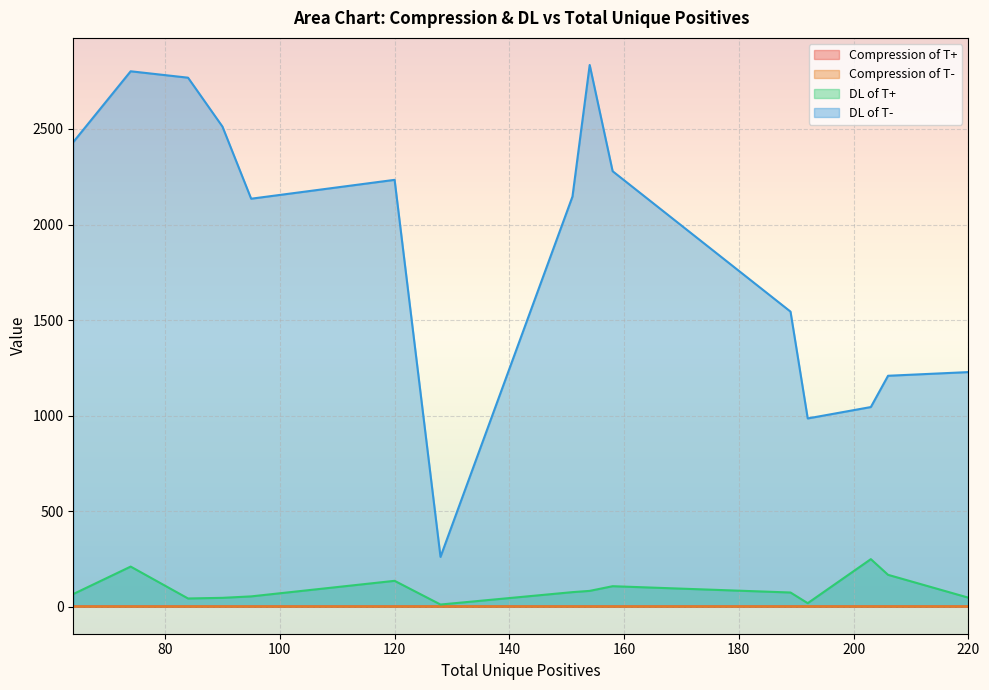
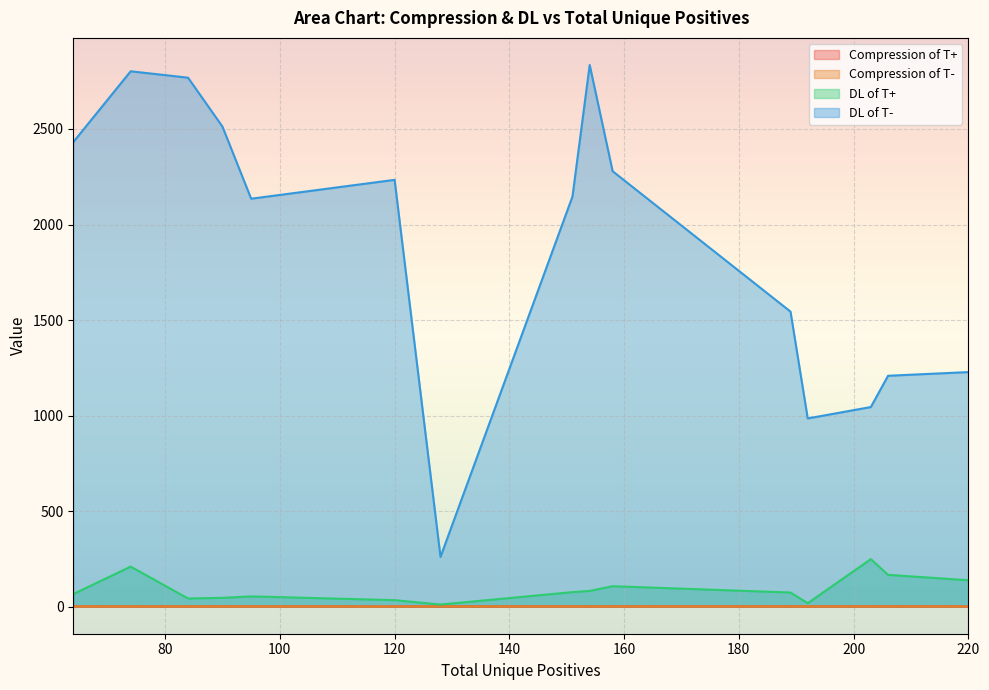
  {
    "Compression of T-": {
      "120": 0,
      "220": 0
    },
    "DL of T+": {
-     "120": 140,
-     "220": 50
+     "120": 30,
+     "220": 140
    },
    "DL of T-": {
      "120": 2230,
      "220": 1230
    }
  }
